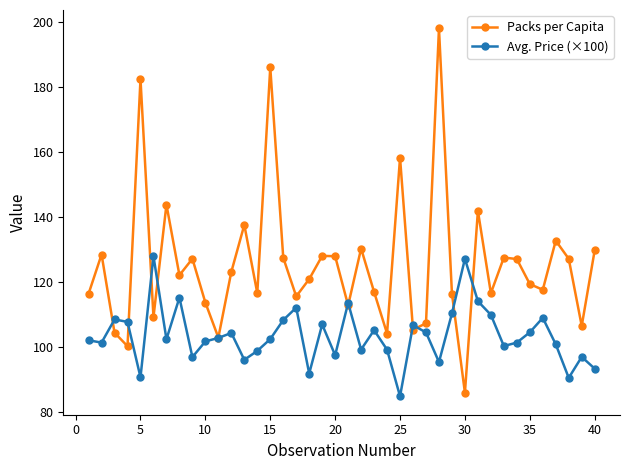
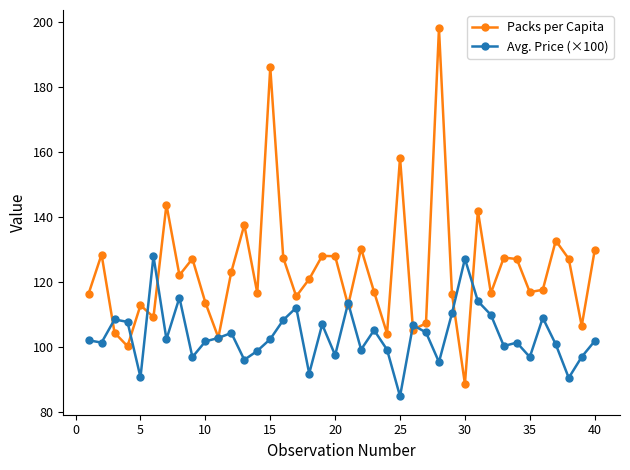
  {
    "Packs per Capita": {
-     "5": 182,
+     "5": 113,
      "10": 114,
      "15": 186,
      "20": 128,
      "25": 158,
-     "30": 86,
-     "35": 119,
+     "30": 89,
+     "35": 117,
      "40": 130
    },
    "Avg. Price (×100)": {
      "5": 91,
      "10": 102,
      "15": 103,
      "20": 98,
      "25": 85,
      "30": 127,
-     "35": 105,
-     "40": 93
+     "35": 97,
+     "40": 102
    }
  }
